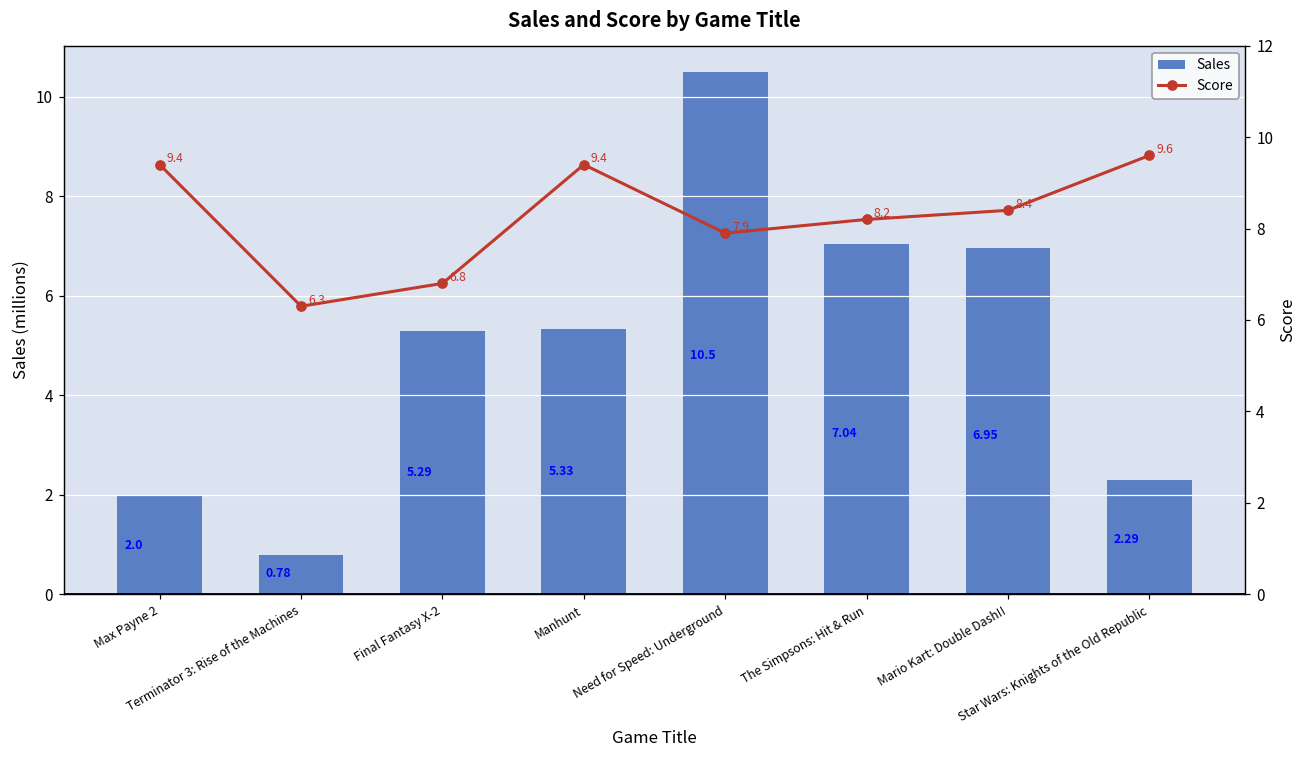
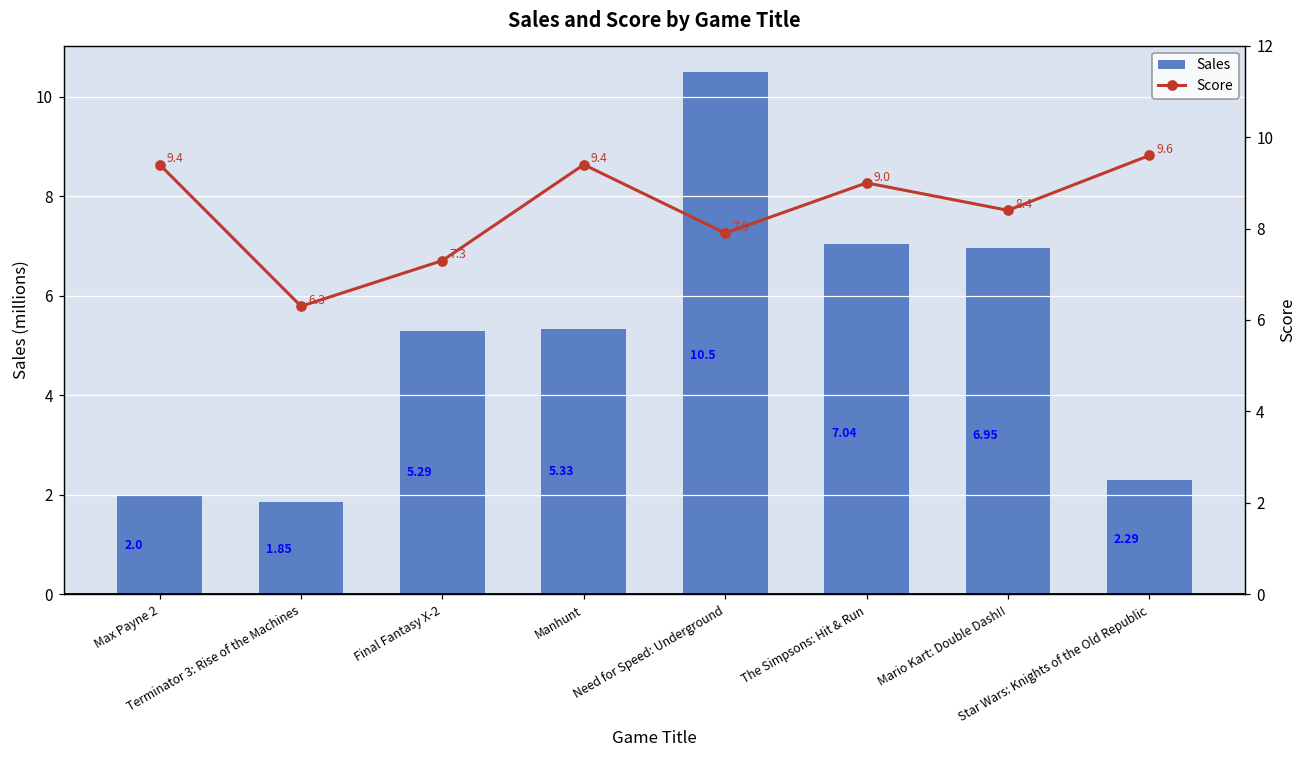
  {
    "Sales": {
      "Max Payne 2": 2.0,
-     "Terminator 3: Rise of the Machines": 0.78,
+     "Terminator 3: Rise of the Machines": 1.85,
      "Final Fantasy X-2": 5.29,
      "Manhunt": 5.33,
      "Need for Speed: Underground": 10.5,
      "The Simpsons: Hit & Run": 7.04,
      "Mario Kart: Double Dash!!": 6.95,
      "Star Wars: Knights of the Old Republic": 2.29
    },
    "Score": {
      "Max Payne 2": 9.4,
      "Terminator 3: Rise of the Machines": 6.3,
-     "Final Fantasy X-2": 6.8,
+     "Final Fantasy X-2": 7.3,
      "Manhunt": 9.4,
      "Need for Speed: Underground": 7.9,
-     "The Simpsons: Hit & Run": 8.2,
+     "The Simpsons: Hit & Run": 9.0,
      "Mario Kart: Double Dash!!": 8.4,
      "Star Wars: Knights of the Old Republic": 9.6
    }
  }
